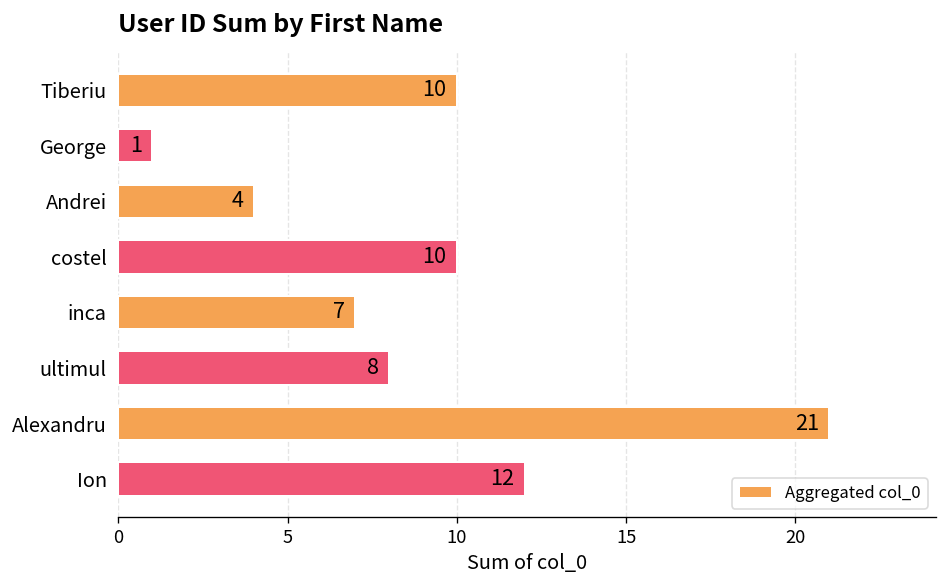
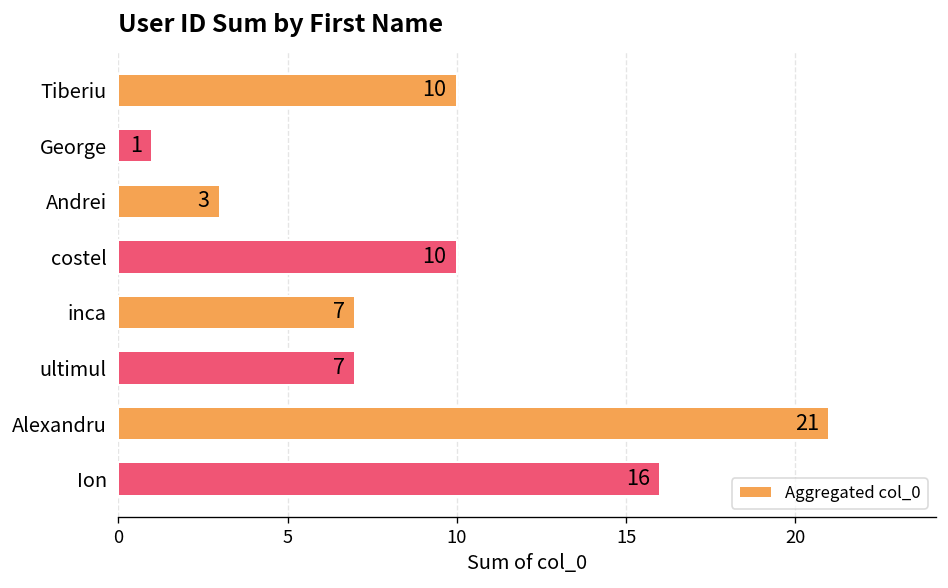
  {
    "Tiberiu": 10,
    "George": 1,
-   "Andrei": 4,
+   "Andrei": 3,
    "costel": 10,
    "inca": 7,
-   "ultimul": 8,
+   "ultimul": 7,
    "Alexandru": 21,
-   "Ion": 12
+   "Ion": 16
  }
